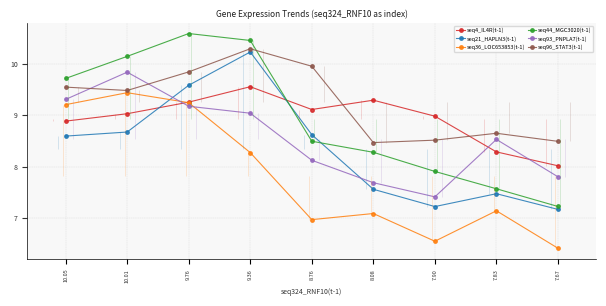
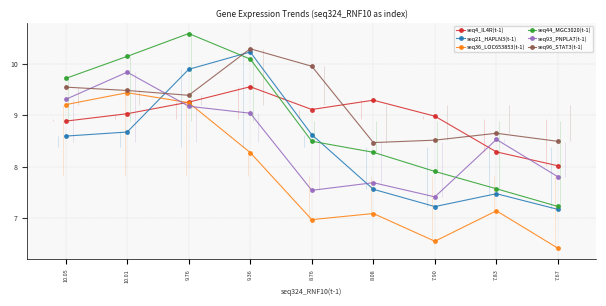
  {
    "seq4_IL4R(t-1)": {
      "10.05": 8.9,
      "10.01": 9.0,
      "9.36": 9.6,
      "8.76": 9.1,
      "8.08": 9.3,
      "7.90": 9.0,
      "7.83": 8.3,
      "7.67": 8.0
    },
    "seq21_HAPLN3(t-1)": {
      "10.05": 8.6,
      "10.01": 8.7,
-     "9.76": 9.6,
+     "9.76": 9.9,
      "9.36": 10.2,
      "8.76": 8.6,
      "8.08": 7.6,
      "7.90": 7.2,
      "7.83": 7.5,
      "7.67": 7.2
    },
    "seq36_LOC653853(t-1)": {
      "10.05": 9.2,
      "9.36": 8.3,
      "8.76": 7.0,
      "8.08": 7.1,
      "7.90": 6.5,
      "7.83": 7.1,
      "7.67": 6.4
    },
    "seq44_MGC3020(t-1)": {
      "10.05": 9.7,
      "10.01": 10.1,
      "9.76": 10.6,
-     "9.36": 10.5,
+     "9.36": 10.1,
      "8.76": 8.5,
      "8.08": 8.3,
      "7.90": 7.9,
      "7.83": 7.6,
      "7.67": 7.2
    },
    "seq93_PNPLA7(t-1)": {
      "10.05": 9.3,
      "10.01": 9.8,
      "9.76": 9.2,
      "9.36": 9.0,
-     "8.76": 8.1,
+     "8.76": 7.5,
      "8.08": 7.7,
      "7.90": 7.4,
      "7.83": 8.5,
      "7.67": 7.8
    },
    "seq96_STAT3(t-1)": {
      "10.05": 9.5,
-     "9.76": 9.8,
+     "9.76": 9.4,
      "9.36": 10.3,
      "8.76": 10.0,
      "8.08": 8.5,
      "7.90": 8.5,
      "7.83": 8.6,
      "7.67": 8.5
    }
  }
